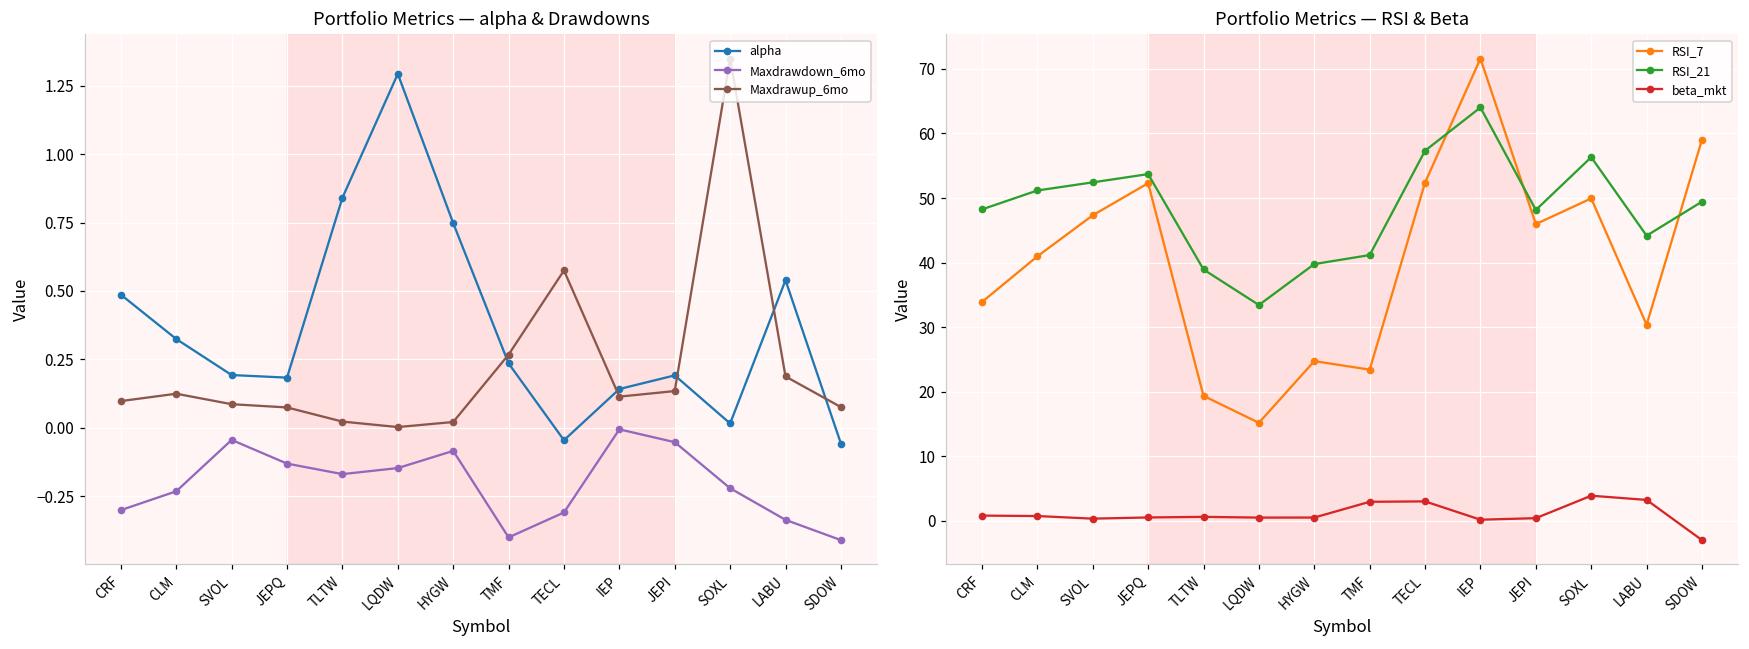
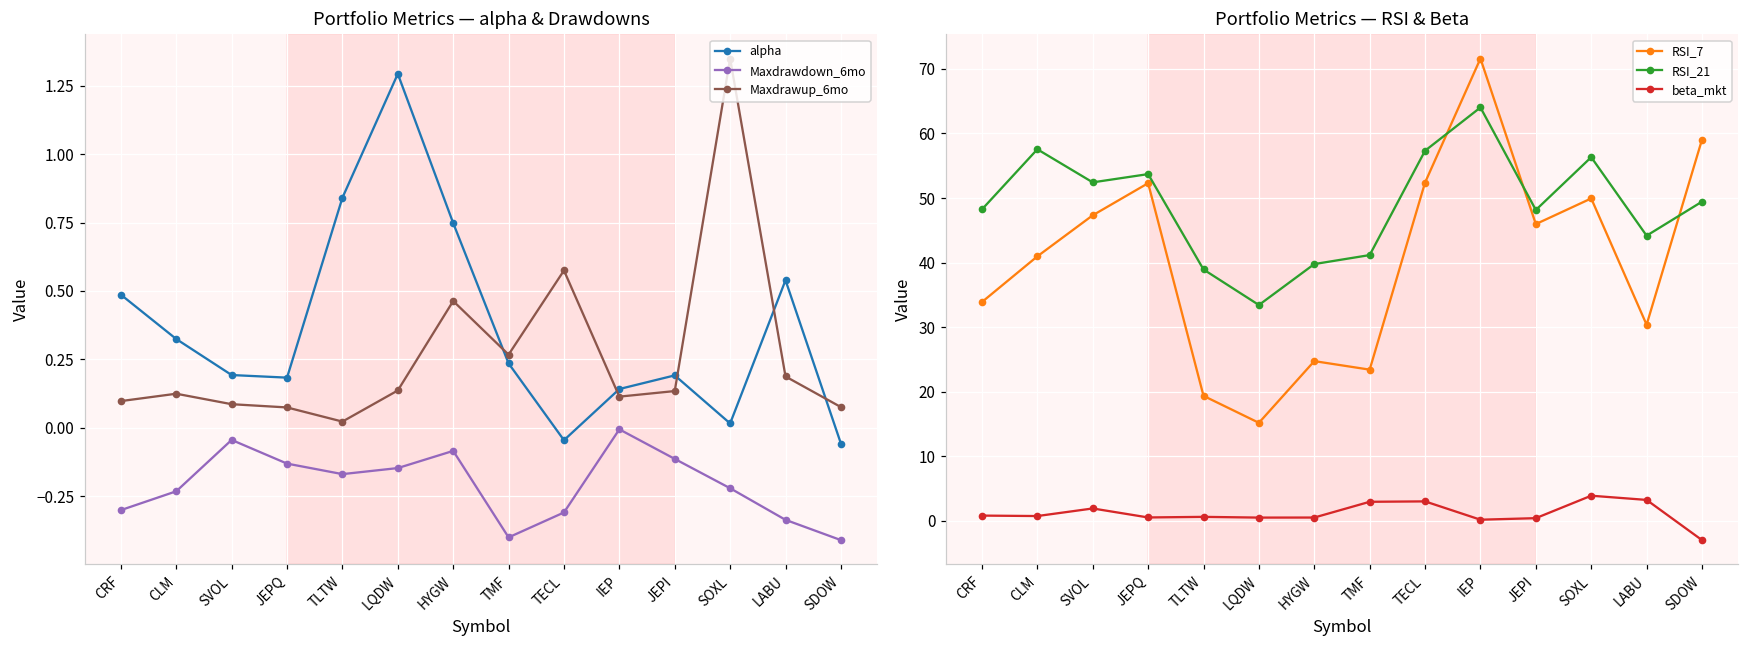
  {
    "Portfolio Metrics — alpha & Drawdowns": {
      "alpha": {
        "CRF": 0.49,
        "CLM": 0.32,
        "SVOL": 0.19,
        "JEPQ": 0.18,
        "TLTW": 0.84,
        "LQDW": 1.29,
        "HYGW": 0.75,
        "TMF": 0.24,
        "TECL": -0.05,
        "IEP": 0.14,
        "JEPI": 0.19,
        "SOXL": 0.02,
        "LABU": 0.54,
        "SDOW": -0.06
      },
      "Maxdrawdown_6mo": {
        "CRF": -0.30,
        "CLM": -0.23,
        "SVOL": -0.04,
        "JEPQ": -0.13,
        "TLTW": -0.17,
        "LQDW": -0.15,
        "HYGW": -0.08,
        "TMF": -0.40,
        "TECL": -0.31,
        "IEP": -0.01,
-       "JEPI": -0.05,
+       "JEPI": -0.11,
        "SOXL": -0.22,
        "LABU": -0.34,
        "SDOW": -0.41
      },
      "Maxdrawup_6mo": {
        "CRF": 0.10,
        "CLM": 0.12,
        "SVOL": 0.09,
        "JEPQ": 0.07,
        "TLTW": 0.02,
-       "LQDW": 0.00,
-       "HYGW": 0.02,
+       "LQDW": 0.14,
+       "HYGW": 0.46,
        "TMF": 0.27,
        "TECL": 0.57,
        "IEP": 0.11,
        "JEPI": 0.13,
        "LABU": 0.19,
        "SDOW": 0.08
      }
    },
    "Portfolio Metrics — RSI & Beta": {
      "RSI_7": {
        "CRF": 34,
        "CLM": 41,
        "SVOL": 47,
        "JEPQ": 52,
        "TLTW": 19,
        "LQDW": 15,
        "HYGW": 25,
        "TMF": 23,
        "TECL": 52,
        "IEP": 72,
        "JEPI": 46,
        "SOXL": 50,
        "LABU": 30,
        "SDOW": 59
      },
      "RSI_21": {
        "CRF": 48,
-       "CLM": 51,
+       "CLM": 58,
        "SVOL": 52,
        "JEPQ": 54,
        "TLTW": 39,
        "LQDW": 33,
        "HYGW": 40,
        "TMF": 41,
        "TECL": 57,
        "IEP": 64,
        "JEPI": 48,
        "SOXL": 56,
        "LABU": 44,
        "SDOW": 49
      },
      "beta_mkt": {
        "CRF": 1,
        "CLM": 1,
-       "SVOL": 0,
+       "SVOL": 2,
        "JEPQ": 1,
        "TLTW": 1,
        "LQDW": 1,
        "HYGW": 1,
        "TMF": 3,
        "TECL": 3,
        "IEP": 0,
        "JEPI": 0,
        "SOXL": 4,
        "LABU": 3,
        "SDOW": -3
      }
    }
  }
